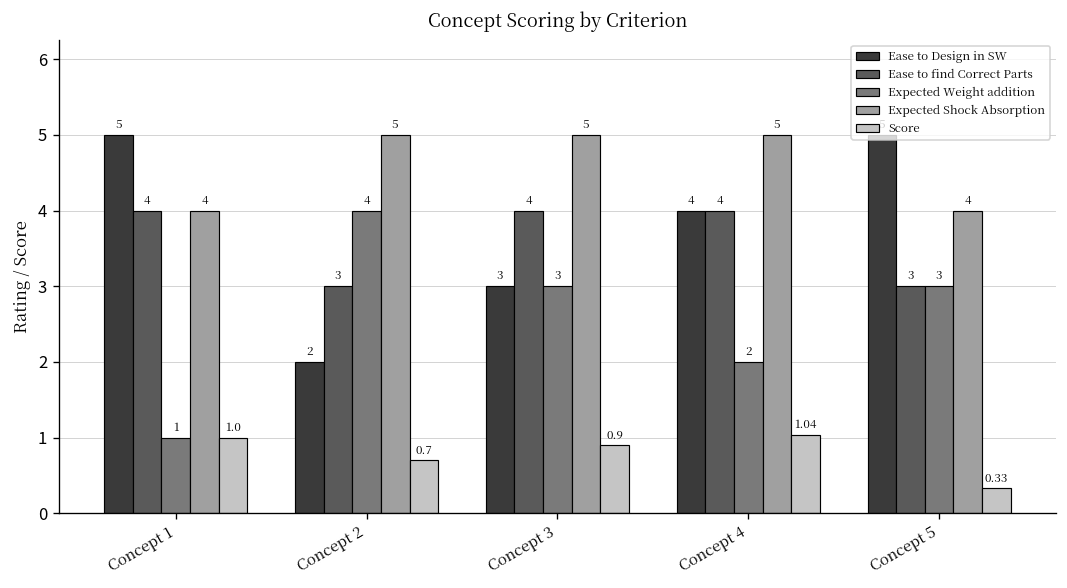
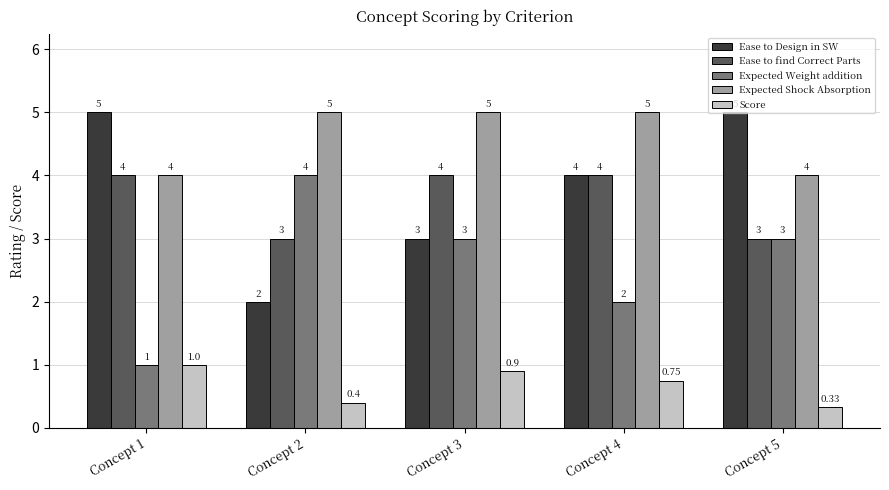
  {
    "Expected Shock Absorption": {
      "Concept 1": 4,
      "Concept 2": 5,
      "Concept 3": 5,
      "Concept 4": 5,
      "Concept 5": 4
    },
    "Score": {
      "Concept 1": 1.0,
-     "Concept 2": 0.7,
+     "Concept 2": 0.4,
      "Concept 3": 0.9,
-     "Concept 4": 1.04,
+     "Concept 4": 0.75,
      "Concept 5": 0.33
    }
  }
